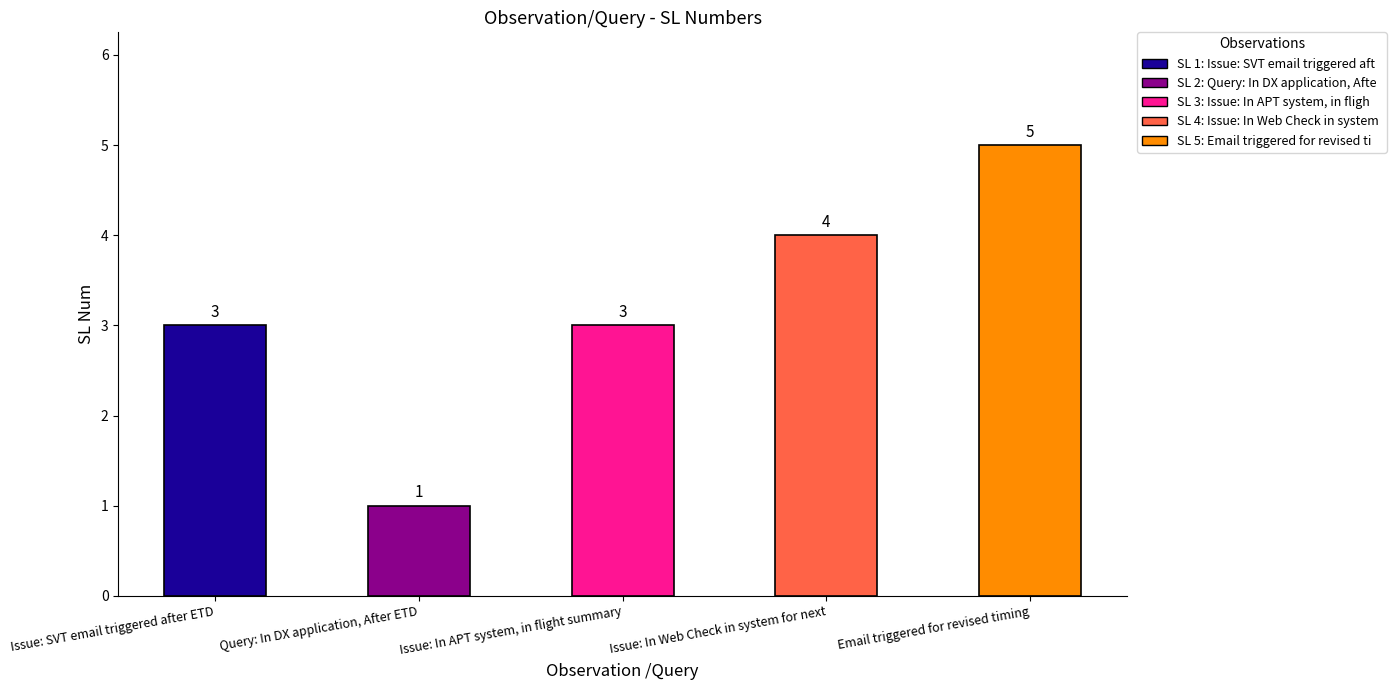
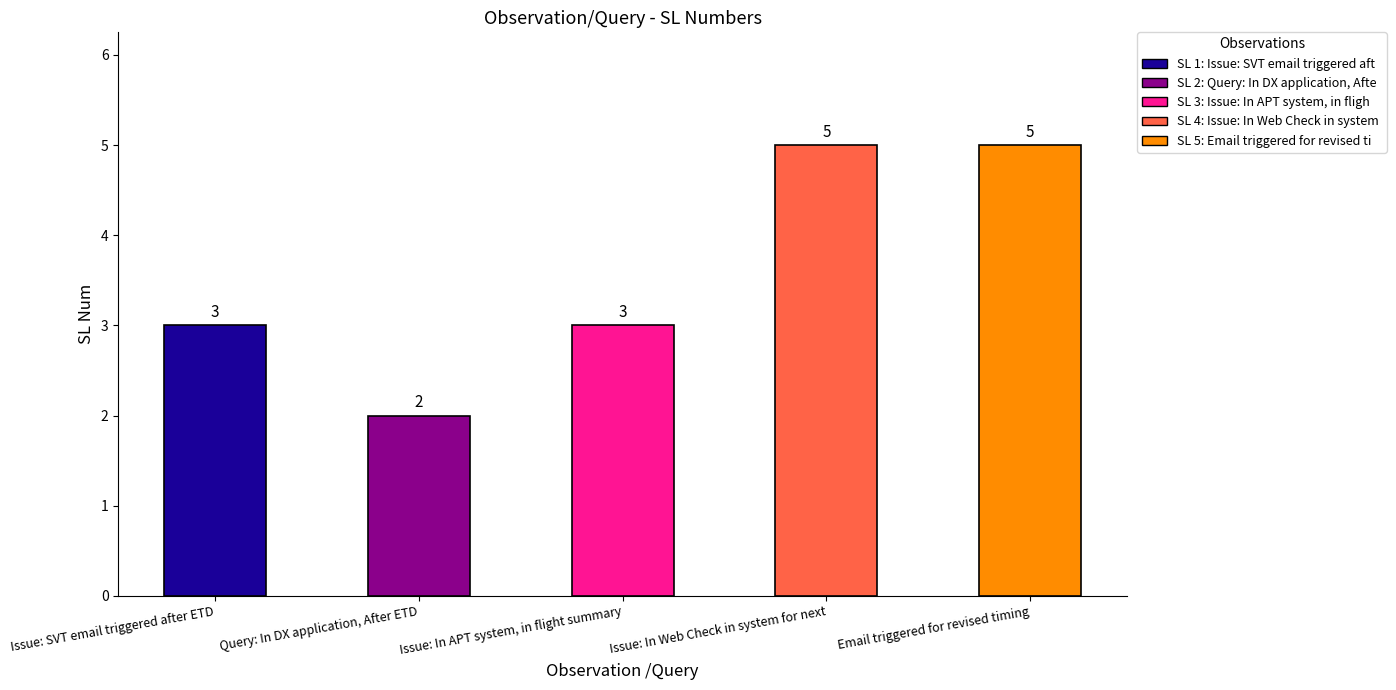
  {
    "Issue: SVT email triggered after ETD": 3,
-   "Query: In DX application, After ETD": 1,
+   "Query: In DX application, After ETD": 2,
    "Issue: In APT system, in flight summary": 3,
-   "Issue: In Web Check in system for next": 4,
+   "Issue: In Web Check in system for next": 5,
    "Email triggered for revised timing": 5
  }
